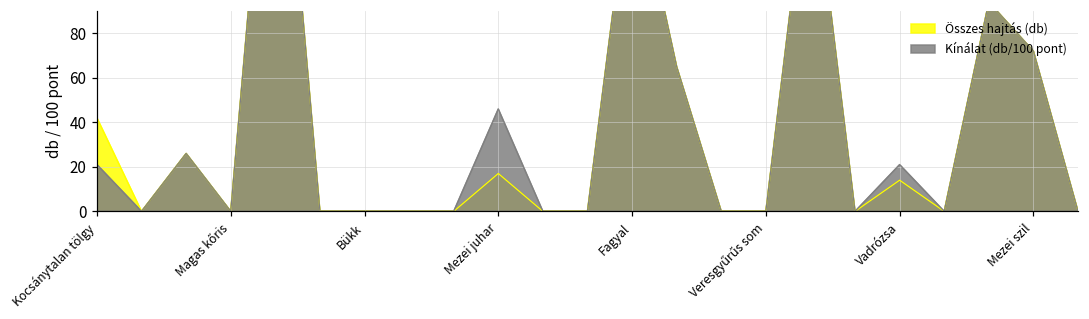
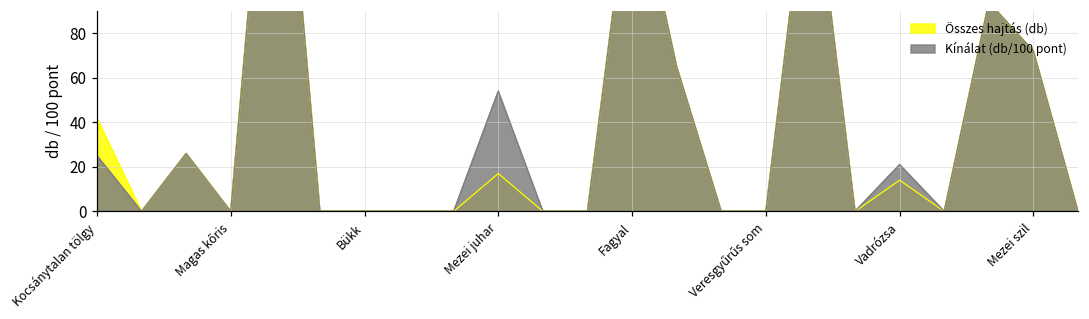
  {
    "Összes hajtás (db)": {
      "Kocsánytalan tölgy": 42,
      "Mezei juhar": 17,
      "Vadrózsa": 14
    },
    "Kínálat (db/100 pont)": {
-     "Kocsánytalan tölgy": 21,
-     "Mezei juhar": 46,
+     "Kocsánytalan tölgy": 25,
+     "Mezei juhar": 54,
      "Vadrózsa": 21
    }
  }
